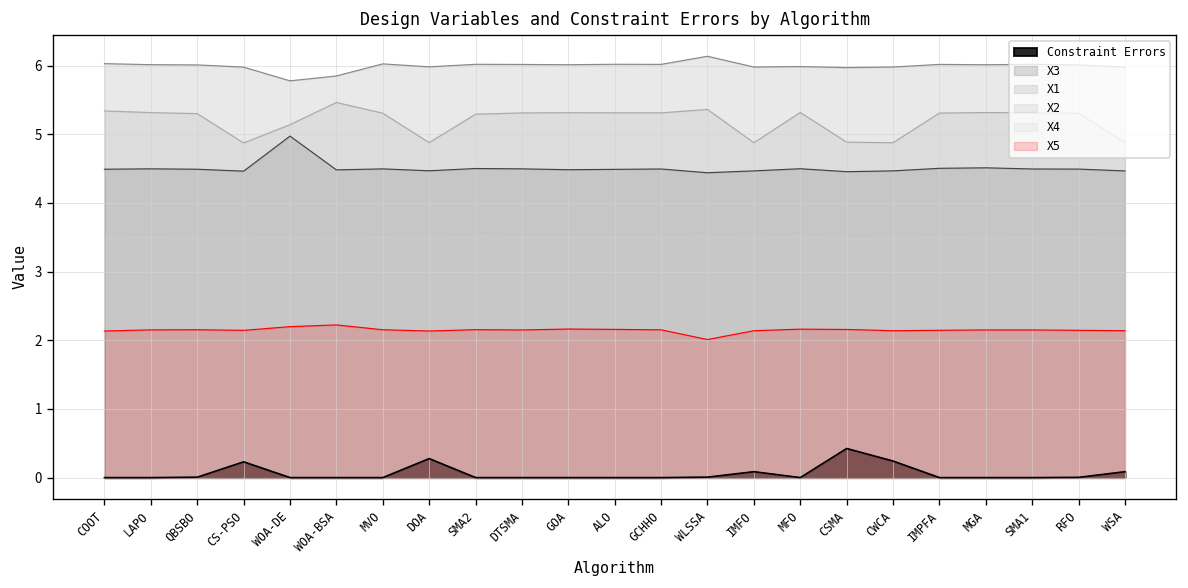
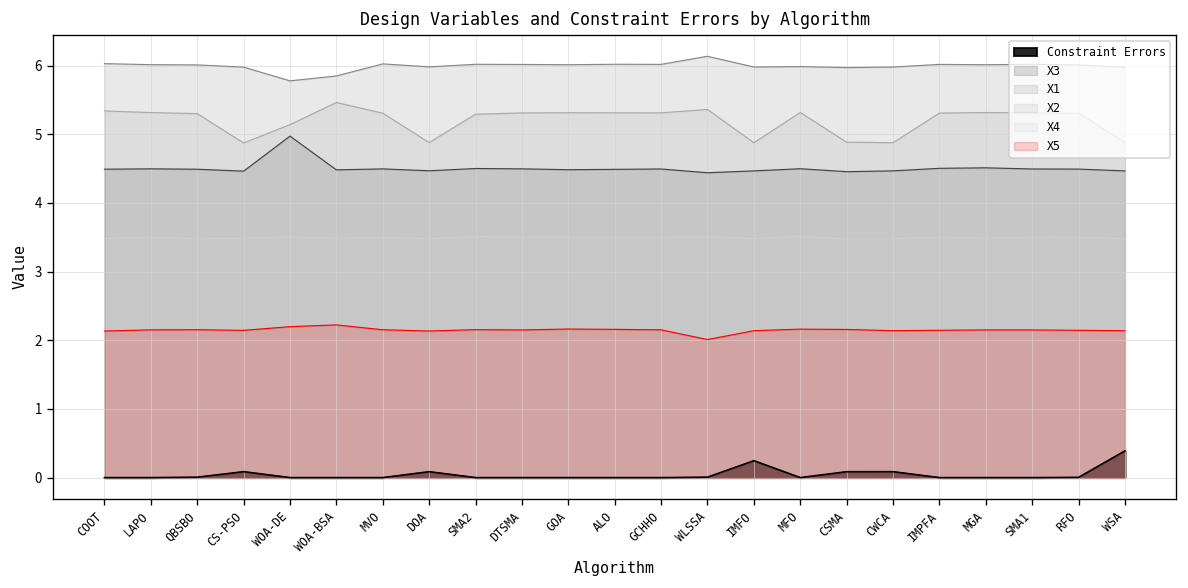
  {
    "Constraint Errors": {
      "COOT": 0.0,
      "LAPO": 0.0,
      "QBSBO": 0.0,
-     "CS-PSO": 0.2,
+     "CS-PSO": 0.1,
      "WOA-DE": 0.0,
      "WOA-BSA": 0.0,
      "MVO": 0.0,
-     "DOA": 0.3,
+     "DOA": 0.1,
      "SMA2": 0.0,
      "DTSMA": 0.0,
      "GOA": 0.0,
      "ALO": 0.0,
      "GCHHO": 0.0,
      "WLSSA": 0.0,
-     "IMFO": 0.1,
+     "IMFO": 0.2,
      "MFO": 0.0,
-     "CSMA": 0.4,
-     "CWCA": 0.2,
+     "CSMA": 0.1,
+     "CWCA": 0.1,
      "IMPFA": 0.0,
      "MGA": 0.0,
      "SMA1": 0.0,
      "RFO": 0.0,
-     "WSA": 0.1
+     "WSA": 0.4
    }
  }
